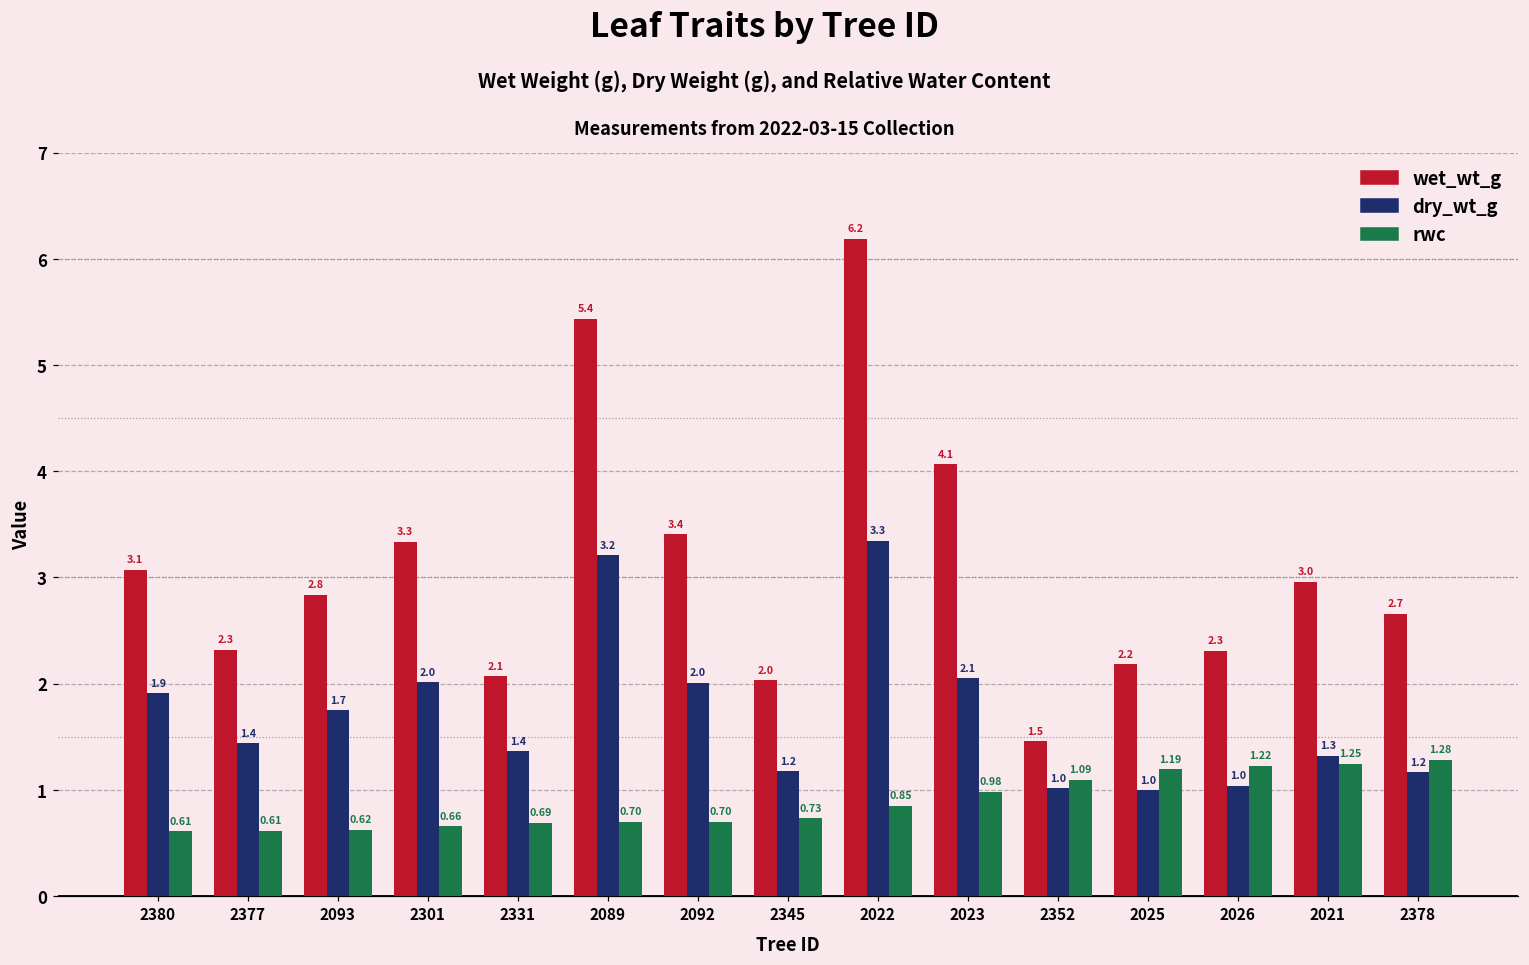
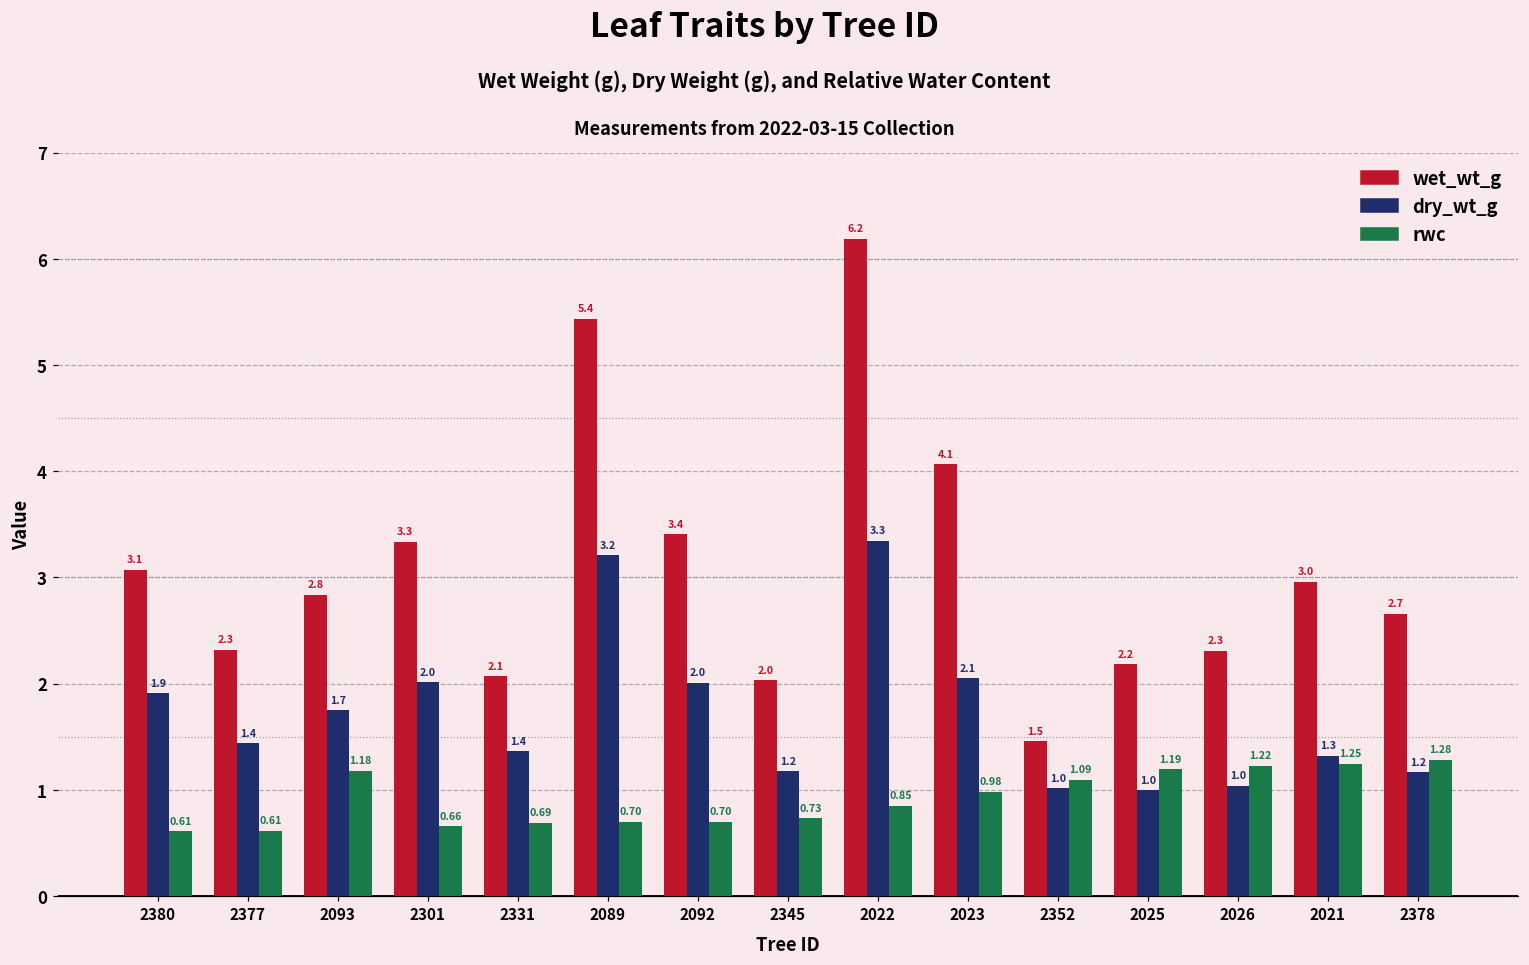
  {
    "wet_wt_g": {
      "2380": 3.1,
      "2377": 2.3,
      "2093": 2.8,
      "2301": 3.3,
      "2331": 2.1,
      "2089": 5.4,
      "2092": 3.4,
      "2345": 2.0,
      "2022": 6.2,
      "2023": 4.1,
      "2352": 1.5,
      "2025": 2.2,
      "2026": 2.3,
      "2021": 3.0,
      "2378": 2.7
    },
    "dry_wt_g": {
      "2380": 1.9,
      "2377": 1.4,
      "2093": 1.7,
      "2301": 2.0,
      "2331": 1.4,
      "2089": 3.2,
      "2092": 2.0,
      "2345": 1.2,
      "2022": 3.3,
      "2023": 2.1,
      "2352": 1.0,
      "2025": 1.0,
      "2026": 1.0,
      "2021": 1.3,
      "2378": 1.2
    },
    "rwc": {
      "2380": 0.61,
      "2377": 0.61,
-     "2093": 0.62,
+     "2093": 1.18,
      "2301": 0.66,
      "2331": 0.69,
      "2089": 0.70,
      "2092": 0.70,
      "2345": 0.73,
      "2022": 0.85,
      "2023": 0.98,
      "2352": 1.09,
      "2025": 1.19,
      "2026": 1.22,
      "2021": 1.25,
      "2378": 1.28
    }
  }
